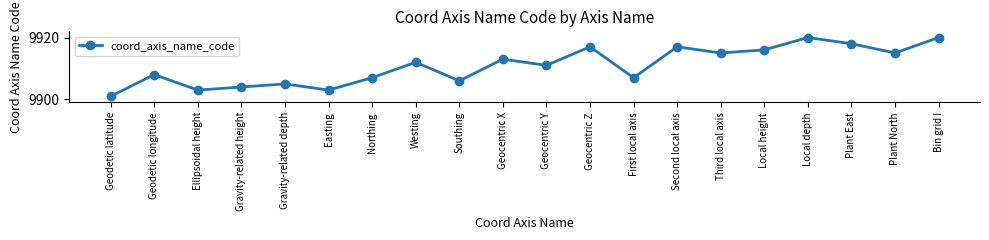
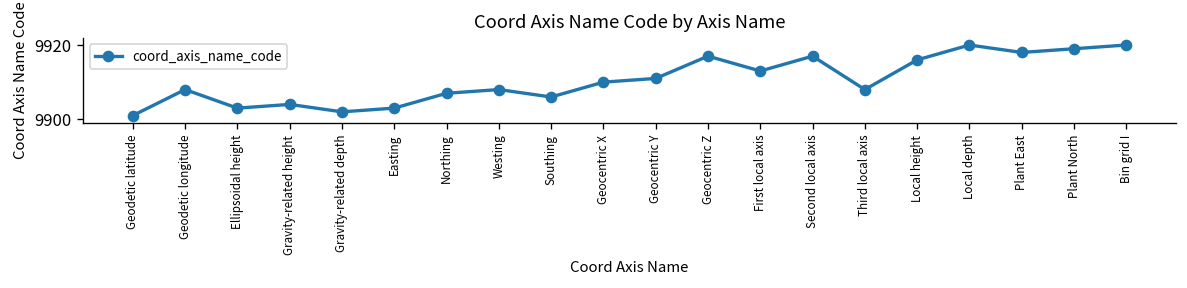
  {
    "Geodetic latitude": 9901,
    "Geodetic longitude": 9908,
    "Ellipsoidal height": 9903,
    "Gravity-related height": 9904,
-   "Gravity-related depth": 9905,
+   "Gravity-related depth": 9902,
    "Easting": 9903,
    "Northing": 9907,
-   "Westing": 9912,
+   "Westing": 9908,
    "Southing": 9906,
-   "Geocentric X": 9913,
+   "Geocentric X": 9910,
    "Geocentric Y": 9911,
    "Geocentric Z": 9917,
-   "First local axis": 9907,
+   "First local axis": 9913,
    "Second local axis": 9917,
-   "Third local axis": 9915,
+   "Third local axis": 9908,
    "Local height": 9916,
    "Local depth": 9920,
    "Plant East": 9918,
-   "Plant North": 9915,
+   "Plant North": 9919,
    "Bin grid I": 9920
  }
